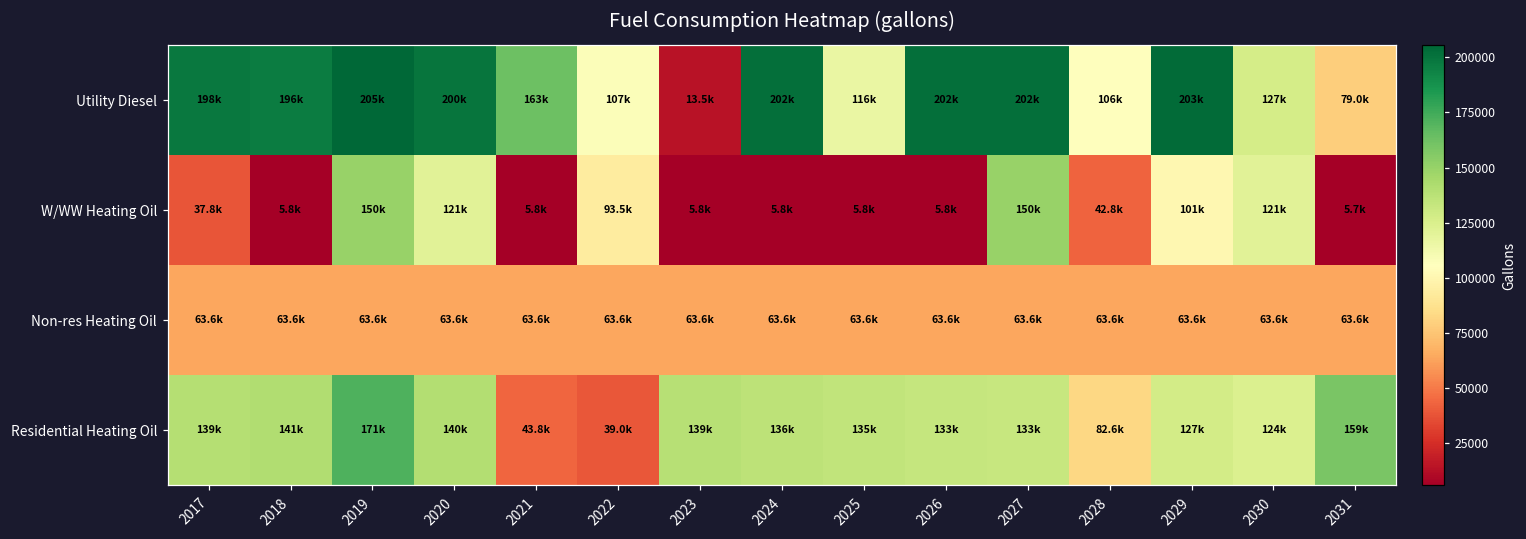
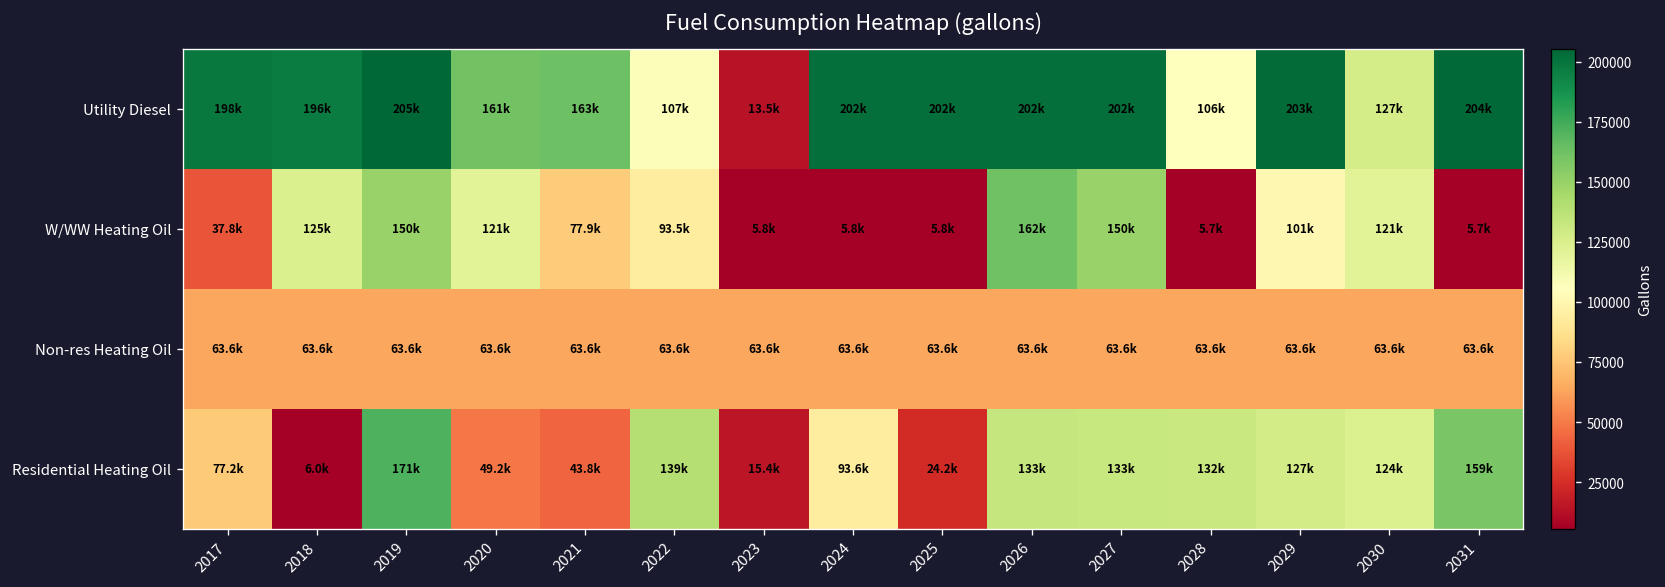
  {
    "Utility Diesel": {
      "2017": "198k",
      "2018": "196k",
      "2019": "205k",
-     "2020": "200k",
+     "2020": "161k",
      "2021": "163k",
      "2022": "107k",
      "2023": "13.5k",
      "2024": "202k",
-     "2025": "116k",
+     "2025": "202k",
      "2026": "202k",
      "2027": "202k",
      "2028": "106k",
      "2029": "203k",
      "2030": "127k",
-     "2031": "79.0k"
+     "2031": "204k"
    },
    "W/WW Heating Oil": {
      "2017": "37.8k",
-     "2018": "5.8k",
+     "2018": "125k",
      "2019": "150k",
      "2020": "121k",
-     "2021": "5.8k",
+     "2021": "77.9k",
      "2022": "93.5k",
      "2023": "5.8k",
      "2024": "5.8k",
      "2025": "5.8k",
-     "2026": "5.8k",
+     "2026": "162k",
      "2027": "150k",
-     "2028": "42.8k",
+     "2028": "5.7k",
      "2029": "101k",
      "2030": "121k",
      "2031": "5.7k"
    },
    "Non-res Heating Oil": {
      "2017": "63.6k",
      "2018": "63.6k",
      "2019": "63.6k",
      "2020": "63.6k",
      "2021": "63.6k",
      "2022": "63.6k",
      "2023": "63.6k",
      "2024": "63.6k",
      "2025": "63.6k",
      "2026": "63.6k",
      "2027": "63.6k",
      "2028": "63.6k",
      "2029": "63.6k",
      "2030": "63.6k",
      "2031": "63.6k"
    },
    "Residential Heating Oil": {
-     "2017": "139k",
-     "2018": "141k",
+     "2017": "77.2k",
+     "2018": "6.0k",
      "2019": "171k",
-     "2020": "140k",
+     "2020": "49.2k",
      "2021": "43.8k",
-     "2022": "39.0k",
-     "2023": "139k",
-     "2024": "136k",
-     "2025": "135k",
+     "2022": "139k",
+     "2023": "15.4k",
+     "2024": "93.6k",
+     "2025": "24.2k",
      "2026": "133k",
      "2027": "133k",
-     "2028": "82.6k",
+     "2028": "132k",
      "2029": "127k",
      "2030": "124k",
      "2031": "159k"
    }
  }
